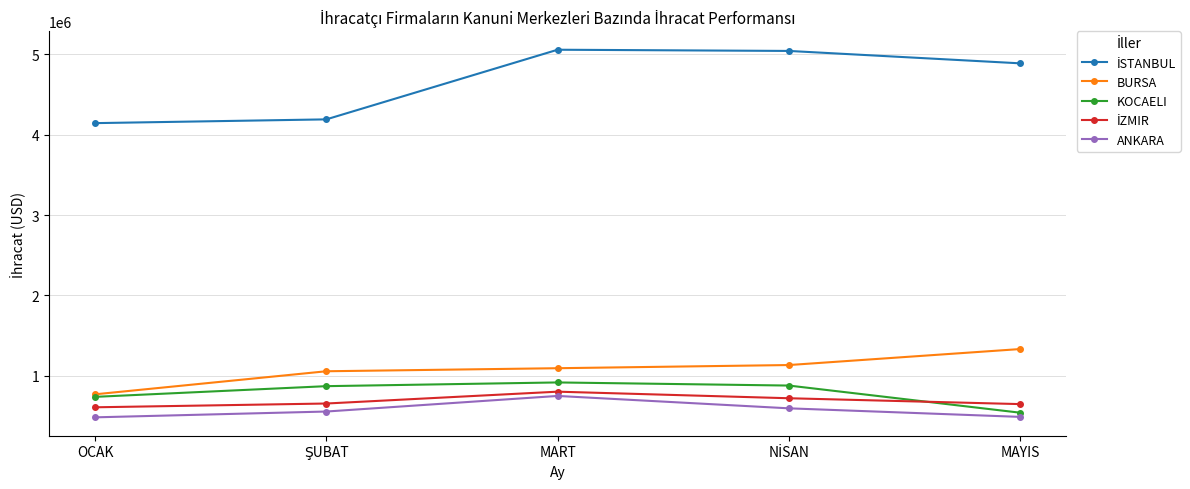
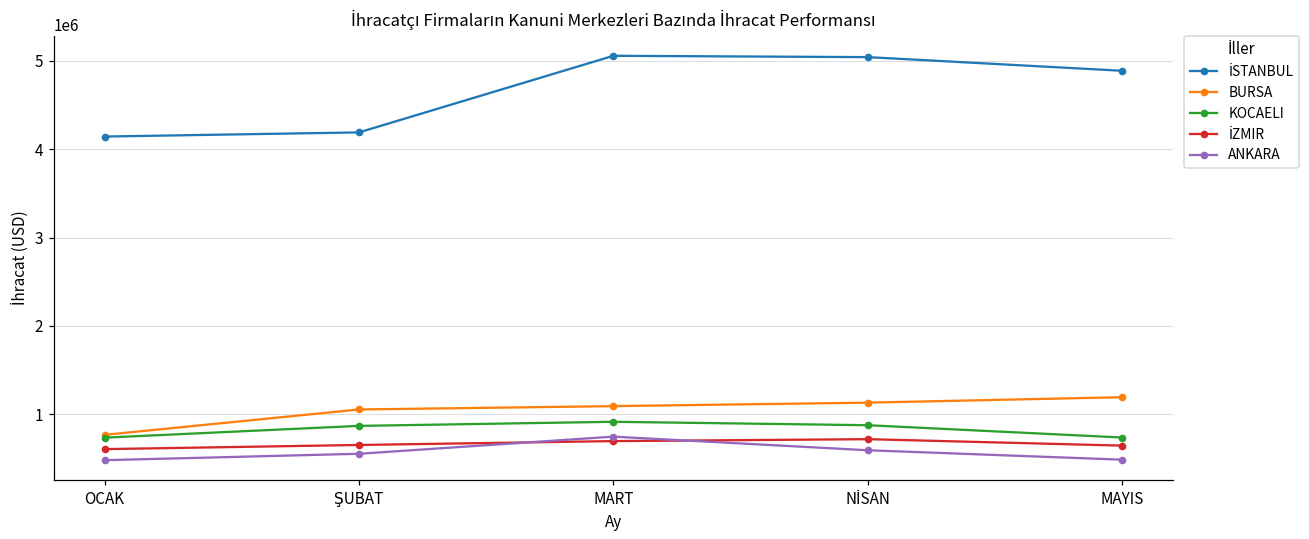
  {
    "İSTANBUL": {
      "OCAK": 4100000,
      "ŞUBAT": 4200000,
      "MART": 5100000,
      "NİSAN": 5000000,
      "MAYIS": 4900000
    },
    "BURSA": {
      "OCAK": 800000,
      "ŞUBAT": 1100000,
      "MART": 1100000,
      "NİSAN": 1100000,
-     "MAYIS": 1300000
+     "MAYIS": 1200000
    },
    "KOCAELI": {
      "OCAK": 700000,
      "ŞUBAT": 900000,
      "MART": 900000,
      "NİSAN": 900000,
-     "MAYIS": 500000
+     "MAYIS": 700000
    },
    "İZMIR": {
      "OCAK": 600000,
      "ŞUBAT": 700000,
-     "MART": 800000,
+     "MART": 700000,
      "NİSAN": 700000,
      "MAYIS": 600000
    },
    "ANKARA": {
      "OCAK": 500000,
      "ŞUBAT": 600000,
      "MART": 700000,
      "NİSAN": 600000,
      "MAYIS": 500000
    }
  }
